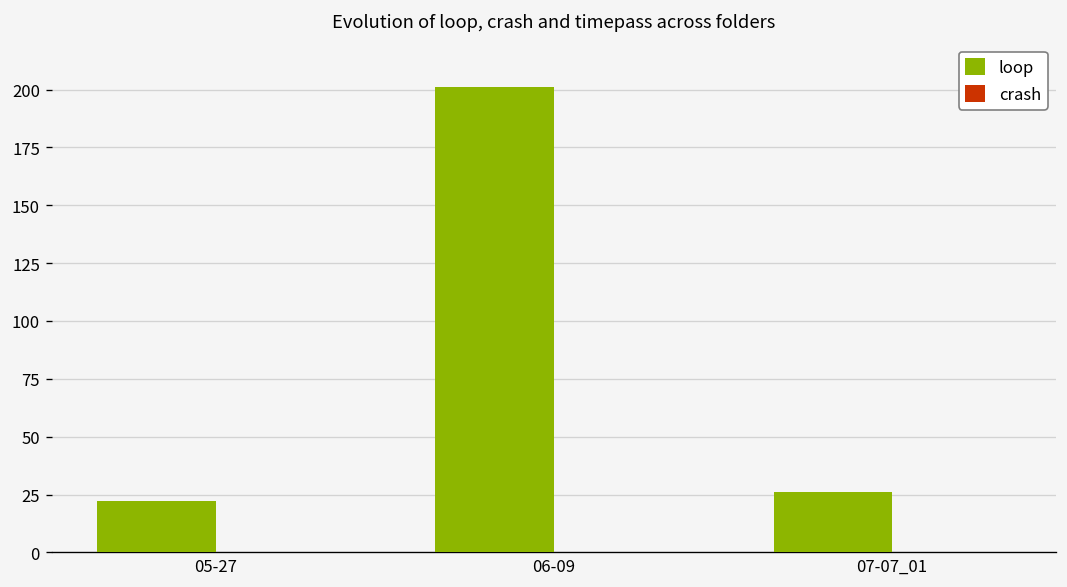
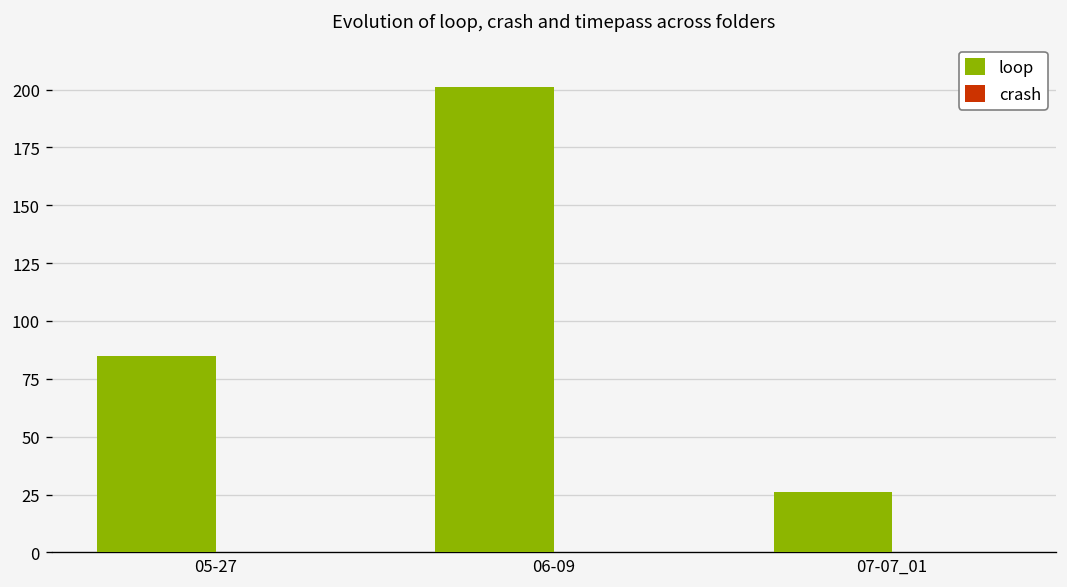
  {
    "loop": {
-     "05-27": 22,
+     "05-27": 85,
      "06-09": 201,
      "07-07_01": 26
    },
    "crash": {
      "05-27": 0,
      "06-09": 0,
      "07-07_01": 0
    }
  }
